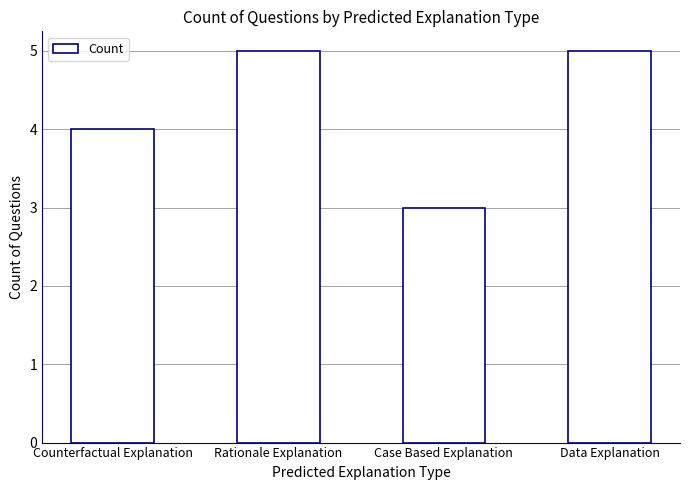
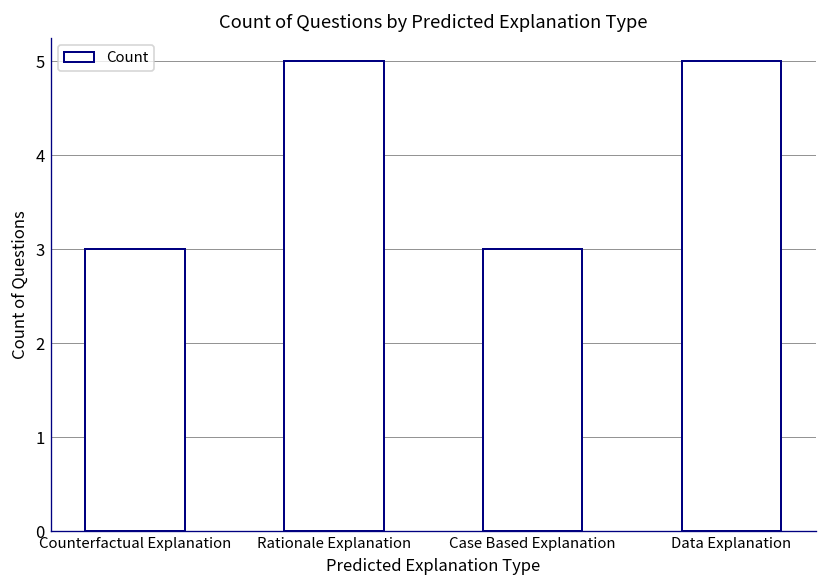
  {
-   "Counterfactual Explanation": 4,
+   "Counterfactual Explanation": 3,
    "Rationale Explanation": 5,
    "Case Based Explanation": 3,
    "Data Explanation": 5
  }
